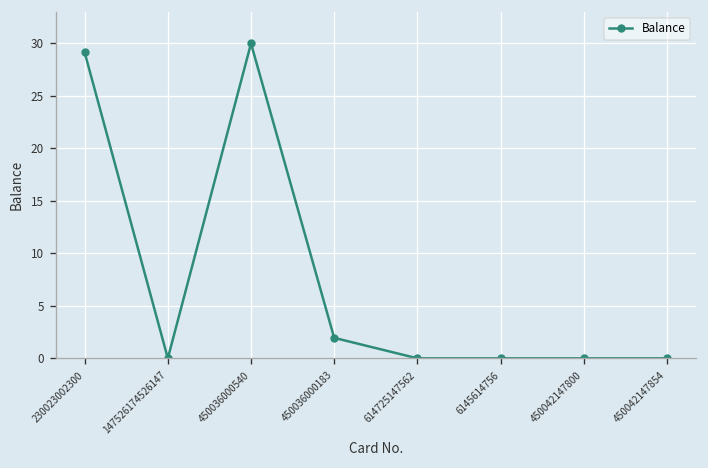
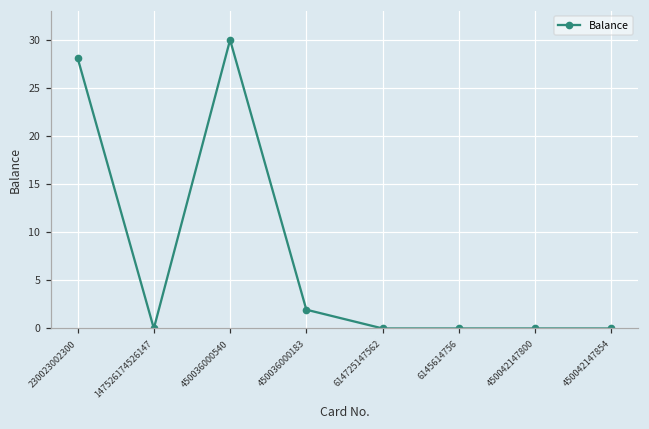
  {
-   "230023002300": 29,
+   "230023002300": 28,
    "147526174526147": 0,
    "450036000540": 30,
    "450036000183": 2,
    "614725147562": 0,
    "6145614756": 0,
    "450042147800": 0,
    "450042147854": 0
  }
